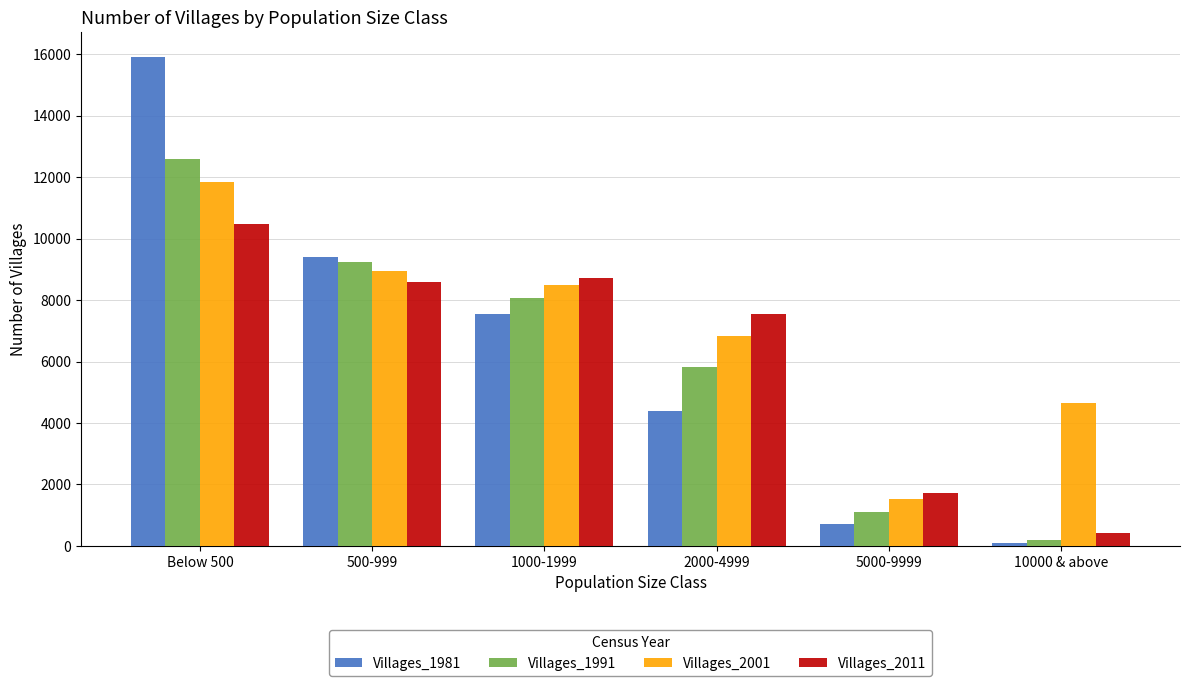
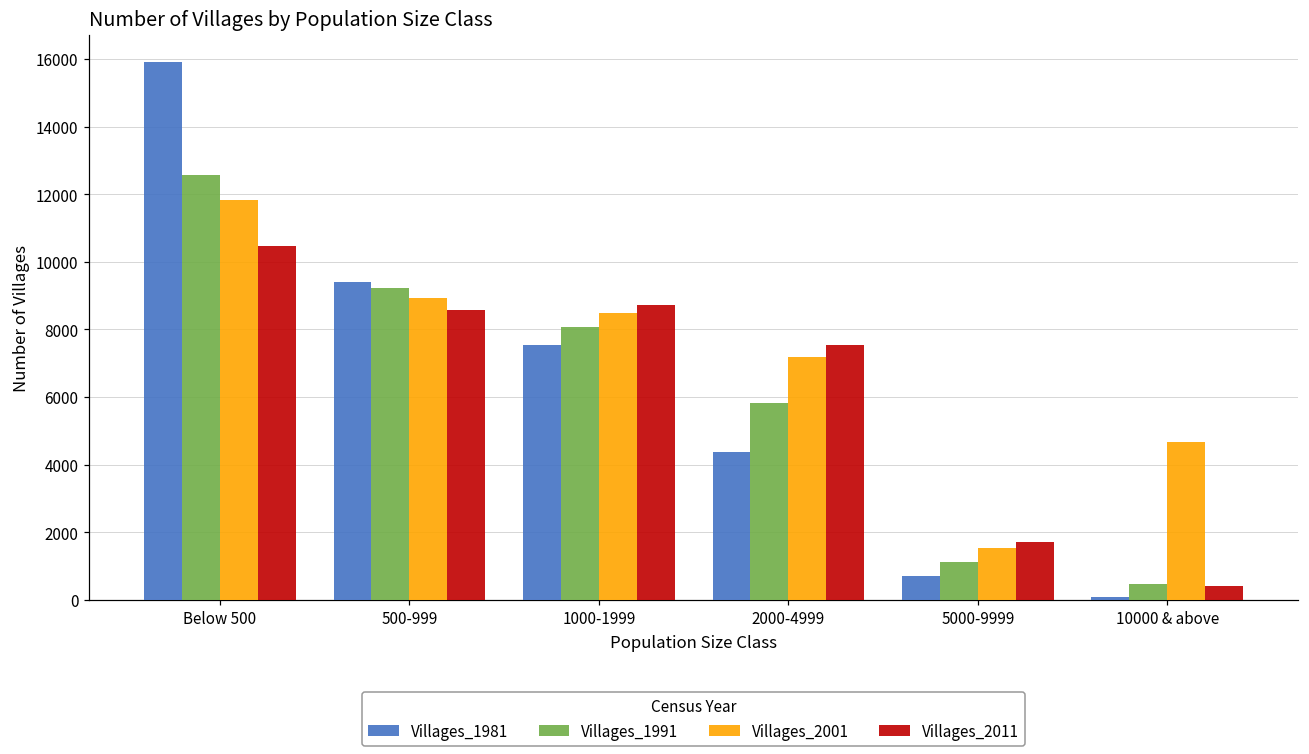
  {
    "Villages_1981": {
      "Below 500": 15900,
      "500-999": 9400,
      "1000-1999": 7500,
      "2000-4999": 4400,
      "5000-9999": 700,
      "10000 & above": 100
    },
    "Villages_1991": {
      "Below 500": 12600,
      "500-999": 9200,
      "1000-1999": 8100,
      "2000-4999": 5800,
      "5000-9999": 1100,
-     "10000 & above": 200
+     "10000 & above": 500
    },
    "Villages_2001": {
      "Below 500": 11800,
      "500-999": 8900,
      "1000-1999": 8500,
-     "2000-4999": 6800,
+     "2000-4999": 7200,
      "5000-9999": 1500,
      "10000 & above": 4700
    },
    "Villages_2011": {
      "Below 500": 10500,
      "500-999": 8600,
      "1000-1999": 8700,
      "2000-4999": 7600,
      "5000-9999": 1700,
      "10000 & above": 400
    }
  }
